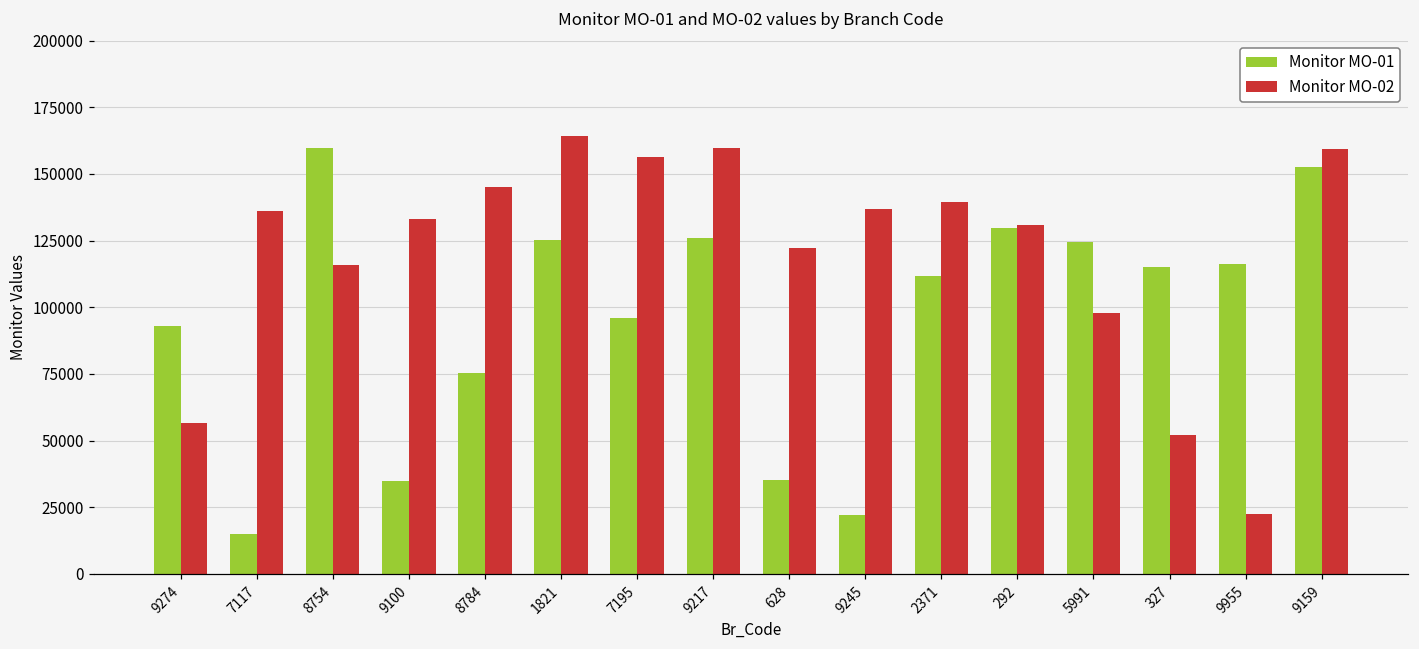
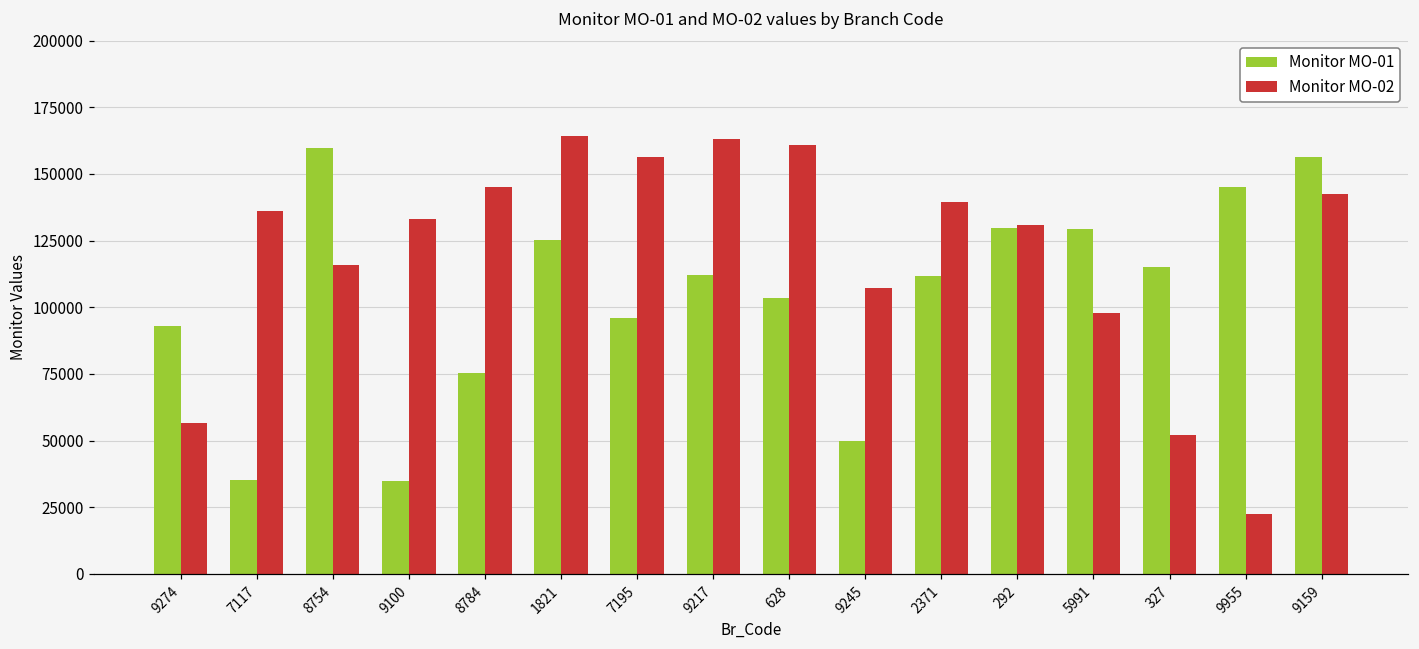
  {
    "Monitor MO-01": {
      "9274": 93000,
-     "7117": 15000,
+     "7117": 35000,
      "8754": 160000,
      "9100": 35000,
      "8784": 75000,
      "1821": 125000,
      "7195": 96000,
-     "9217": 126000,
-     "628": 35000,
-     "9245": 22000,
+     "9217": 112000,
+     "628": 103000,
+     "9245": 50000,
      "2371": 112000,
      "292": 130000,
-     "5991": 124000,
+     "5991": 129000,
      "327": 115000,
-     "9955": 116000,
-     "9159": 153000
+     "9955": 145000,
+     "9159": 156000
    },
    "Monitor MO-02": {
      "9274": 57000,
      "7117": 136000,
      "8754": 116000,
      "9100": 133000,
      "8784": 145000,
      "1821": 164000,
      "7195": 156000,
-     "9217": 160000,
-     "628": 122000,
-     "9245": 137000,
+     "9217": 163000,
+     "628": 161000,
+     "9245": 107000,
      "2371": 140000,
      "292": 131000,
      "5991": 98000,
      "327": 52000,
      "9955": 22000,
-     "9159": 159000
+     "9159": 143000
    }
  }
